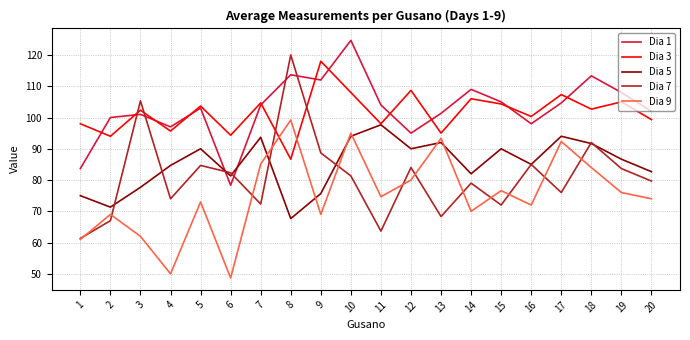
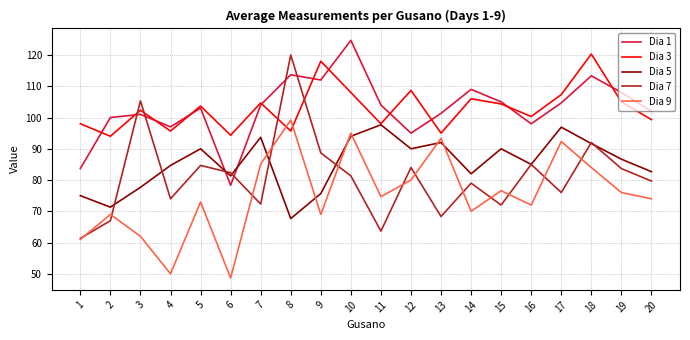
  {
    "Dia 3": {
      "1": 98,
      "2": 94,
      "3": 102,
      "4": 96,
      "6": 94,
-     "8": 87,
+     "8": 96,
      "9": 118,
      "10": 108,
      "12": 109,
      "13": 95,
      "14": 106,
      "16": 100,
      "17": 107,
-     "18": 103,
+     "18": 120,
      "20": 99
    },
    "Dia 5": {
      "1": 75,
      "2": 71,
      "3": 78,
      "4": 85,
      "5": 90,
      "6": 81,
      "7": 94,
      "8": 68,
      "9": 76,
      "10": 94,
      "12": 90,
      "13": 92,
      "14": 82,
      "15": 90,
-     "17": 94,
+     "17": 97,
      "19": 87,
      "20": 83
    },
    "Dia 9": {
      "2": 69,
      "3": 62,
      "4": 50,
      "5": 73,
      "6": 49,
      "7": 85,
      "8": 99,
      "9": 69,
      "10": 95,
      "11": 75,
      "12": 80,
      "13": 93,
      "14": 70,
      "15": 77,
      "16": 72,
      "17": 92,
      "18": 84,
      "19": 76,
      "20": 74
    }
  }
